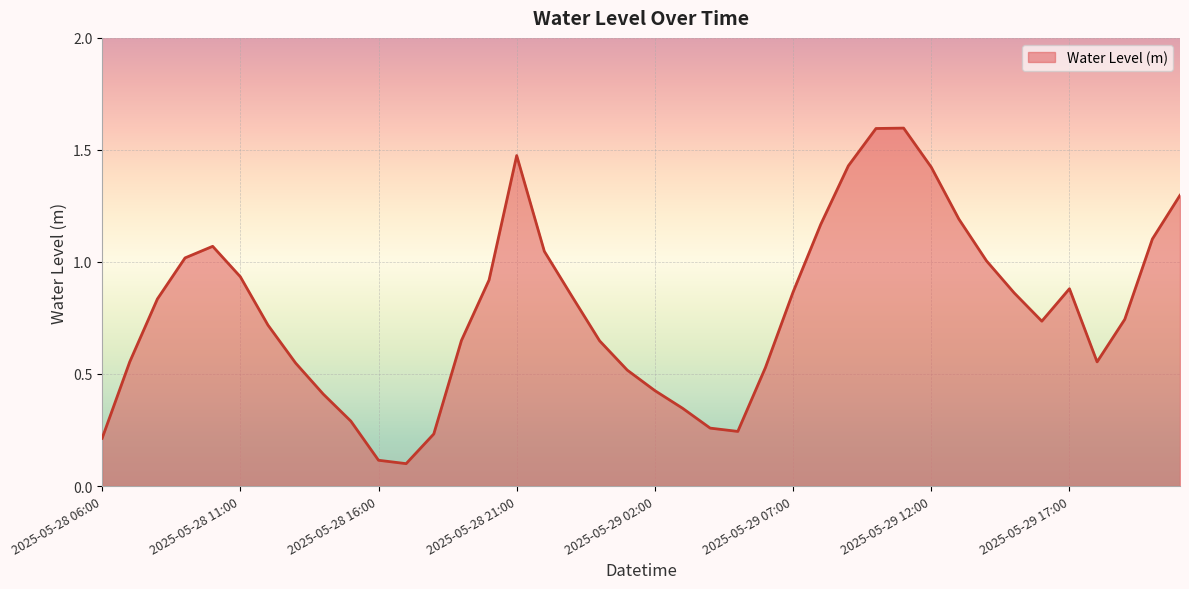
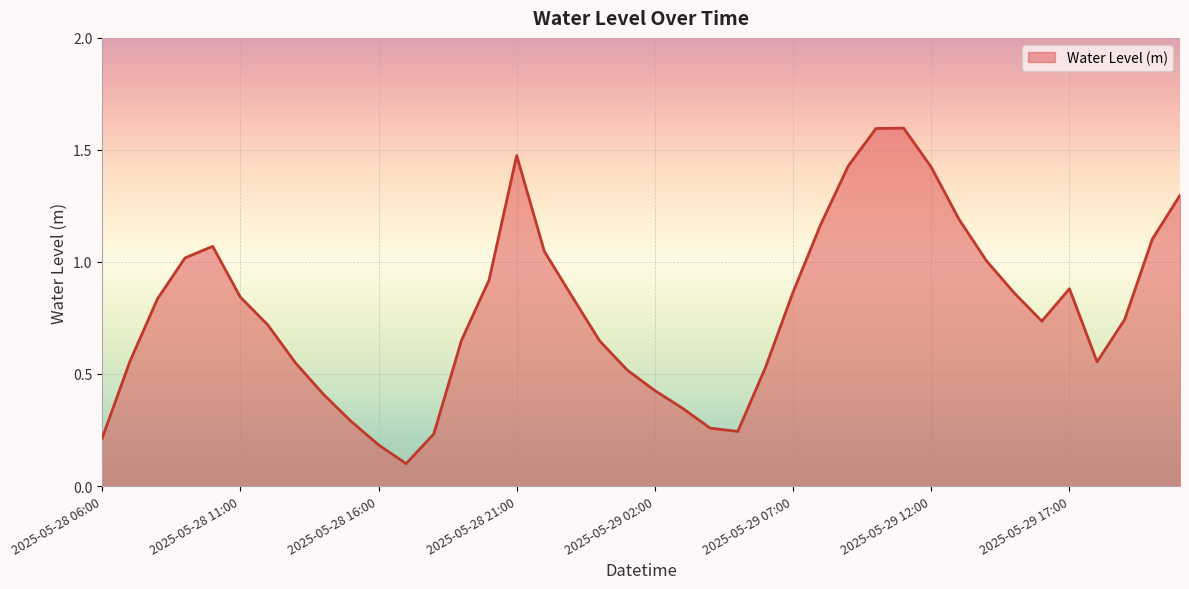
  {
    "2025-05-28 06:00": 0.21,
-   "2025-05-28 11:00": 0.93,
-   "2025-05-28 16:00": 0.12,
+   "2025-05-28 11:00": 0.84,
+   "2025-05-28 16:00": 0.18,
    "2025-05-28 21:00": 1.47,
    "2025-05-29 02:00": 0.43,
    "2025-05-29 07:00": 0.87,
    "2025-05-29 12:00": 1.42,
    "2025-05-29 17:00": 0.88
  }
